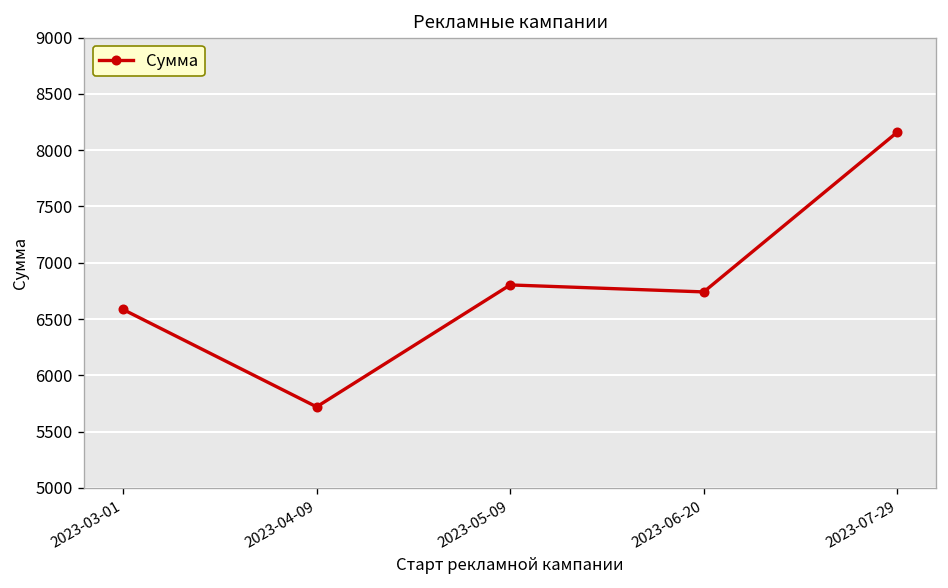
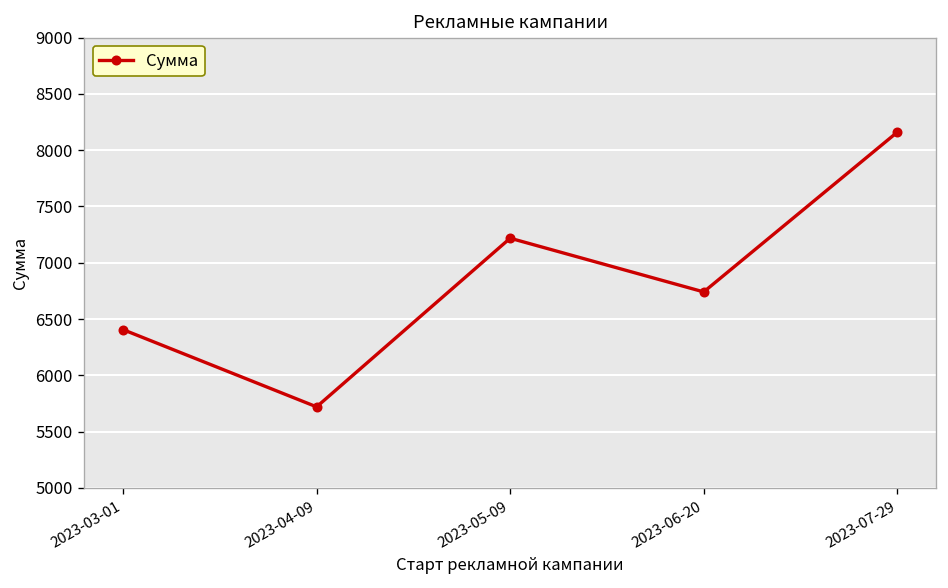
  {
-   "2023-03-01": 6600,
+   "2023-03-01": 6400,
    "2023-04-09": 5700,
-   "2023-05-09": 6800,
+   "2023-05-09": 7200,
    "2023-06-20": 6700,
    "2023-07-29": 8200
  }
